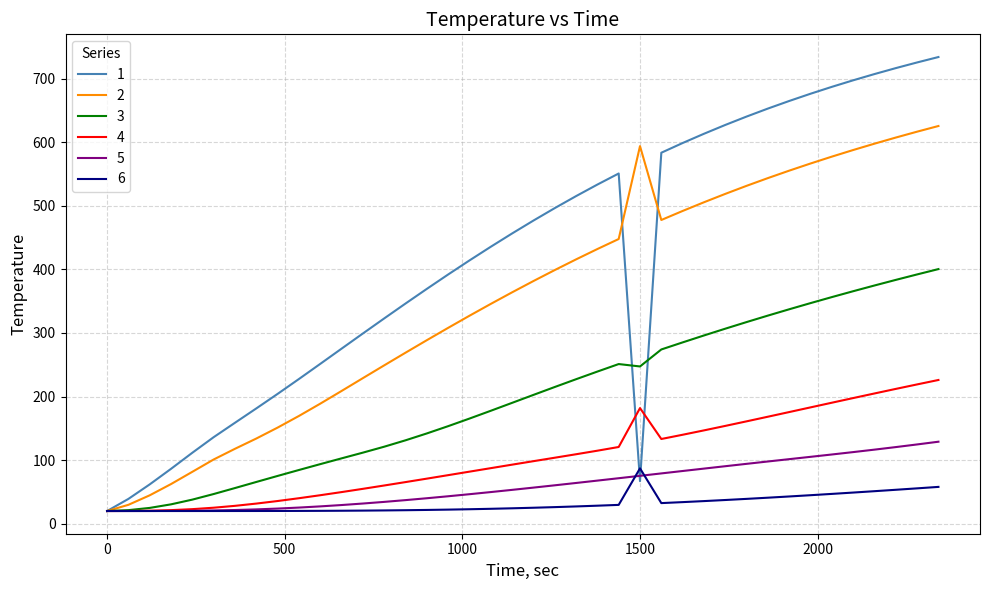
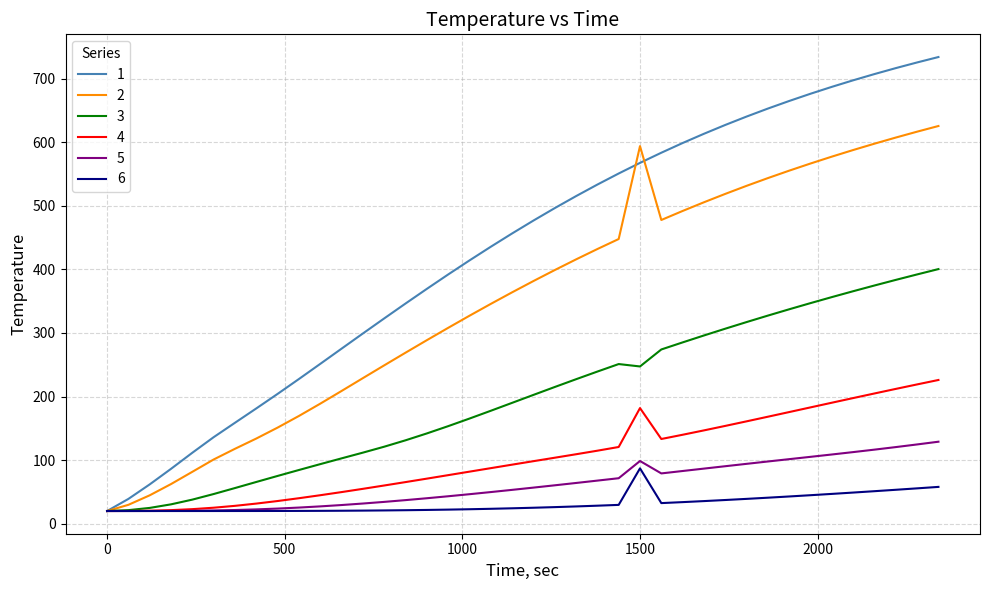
  {
    "1": {
-     "1500": 70
+     "1500": 570
    },
    "2": {
      "1500": 590
    },
    "3": {
      "1500": 250
    },
    "4": {
      "1500": 180
    },
    "5": {
-     "1500": 80
+     "1500": 100
    },
    "6": {
      "1500": 90
    }
  }
